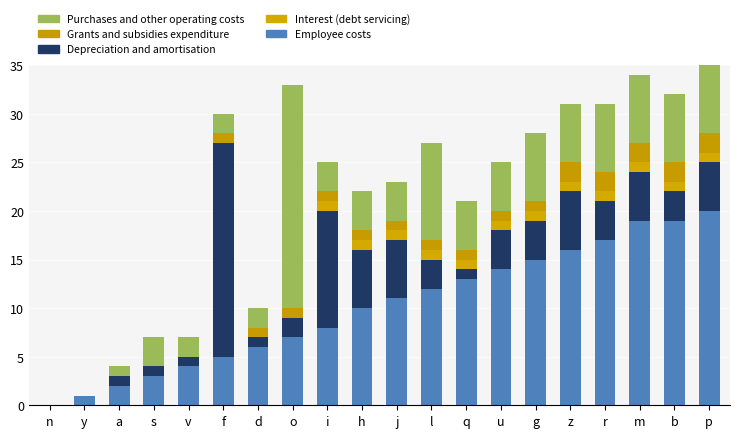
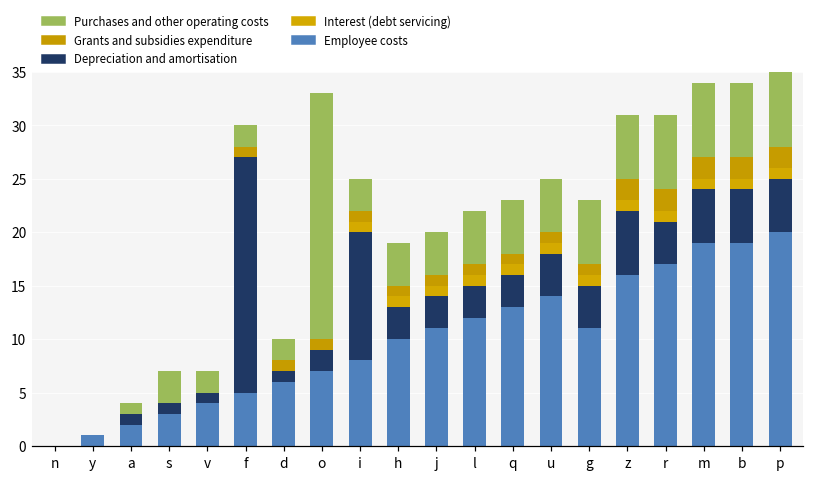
  {
    "Employee costs": {
      "n": 0,
      "y": 1,
      "a": 2,
      "s": 3,
      "v": 4,
      "f": 5,
      "d": 6,
      "o": 7,
      "i": 8,
      "h": 10,
      "j": 11,
      "l": 12,
      "q": 13,
      "u": 14,
-     "g": 15,
+     "g": 11,
      "z": 16,
      "r": 17,
      "m": 19,
      "b": 19,
      "p": 20
    },
    "Depreciation and amortisation": {
      "n": 0,
      "y": 0,
      "a": 1,
      "s": 1,
      "v": 1,
      "f": 22,
      "d": 1,
      "o": 2,
      "i": 12,
-     "h": 6,
-     "j": 6,
+     "h": 3,
+     "j": 3,
      "l": 3,
-     "q": 1,
+     "q": 3,
      "u": 4,
      "g": 4,
      "z": 6,
      "r": 4,
      "m": 5,
-     "b": 3,
+     "b": 5,
      "p": 5
    },
    "Purchases and other operating costs": {
      "n": 0,
      "y": 0,
      "a": 1,
      "s": 3,
      "v": 2,
      "f": 2,
      "d": 2,
      "o": 23,
      "i": 3,
      "h": 4,
      "j": 4,
-     "l": 10,
+     "l": 5,
      "q": 5,
      "u": 5,
-     "g": 7,
+     "g": 6,
      "z": 6,
      "r": 7,
      "m": 7,
      "b": 7
    }
  }
